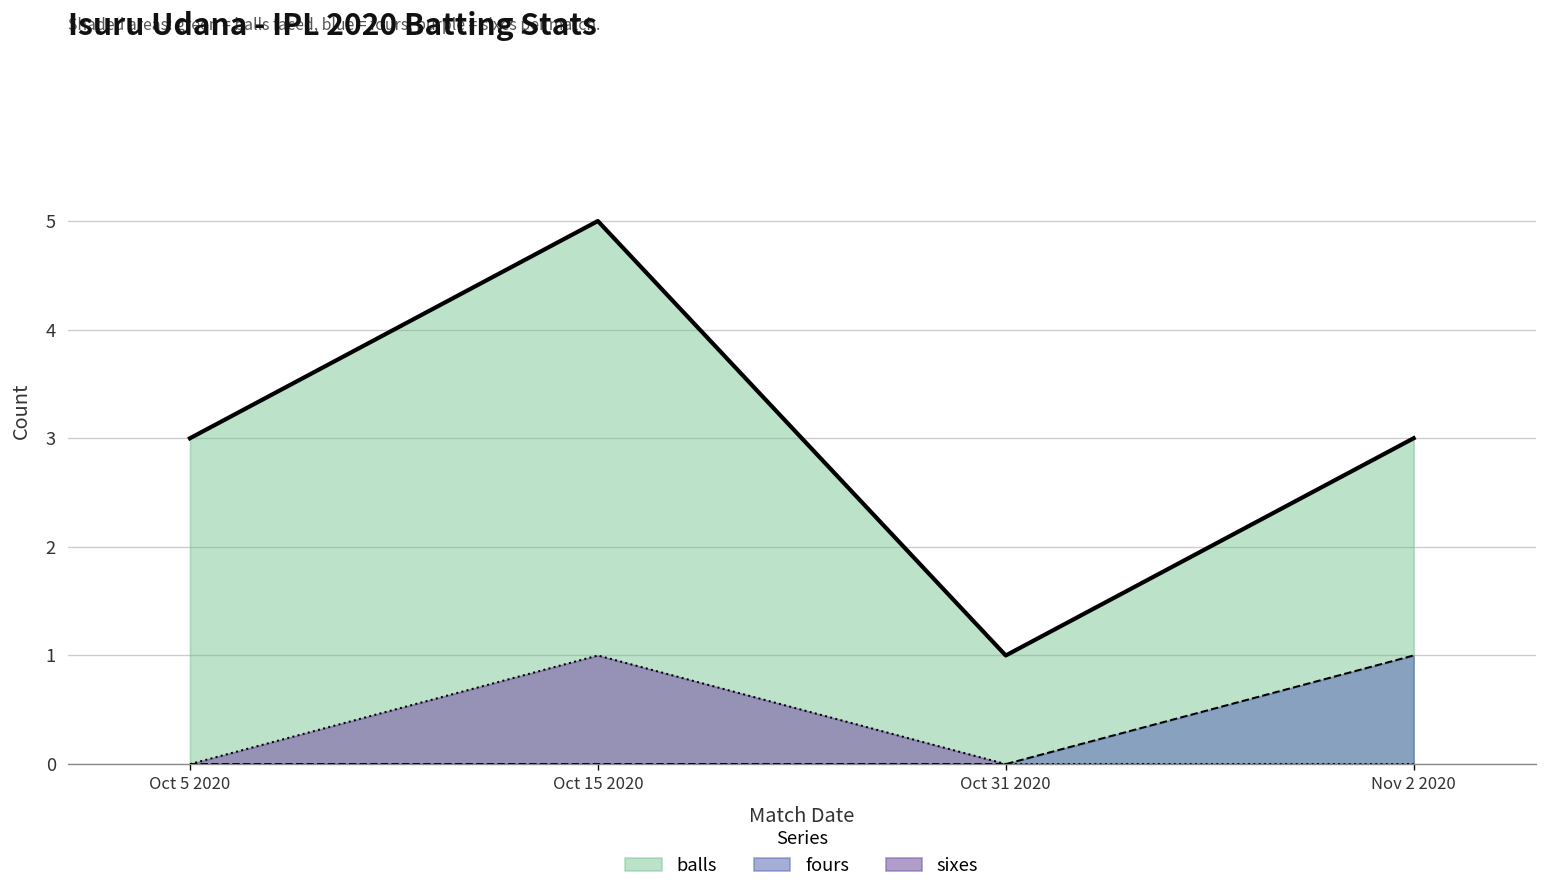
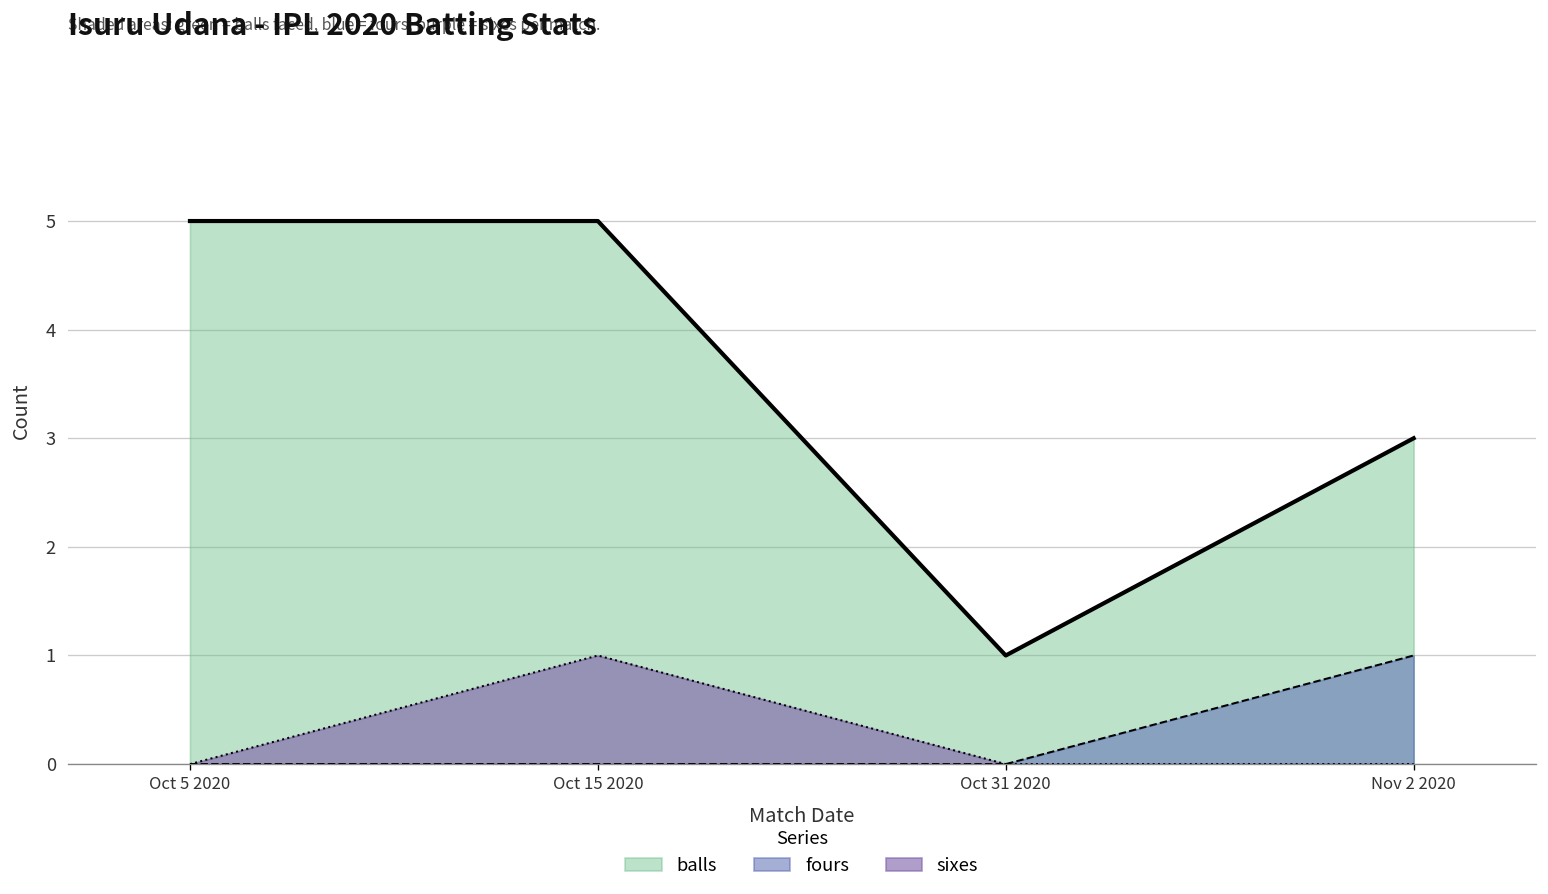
  {
    "balls": {
-     "Oct 5 2020": 3,
+     "Oct 5 2020": 5,
      "Oct 15 2020": 5,
      "Oct 31 2020": 1,
      "Nov 2 2020": 3
    }
  }
